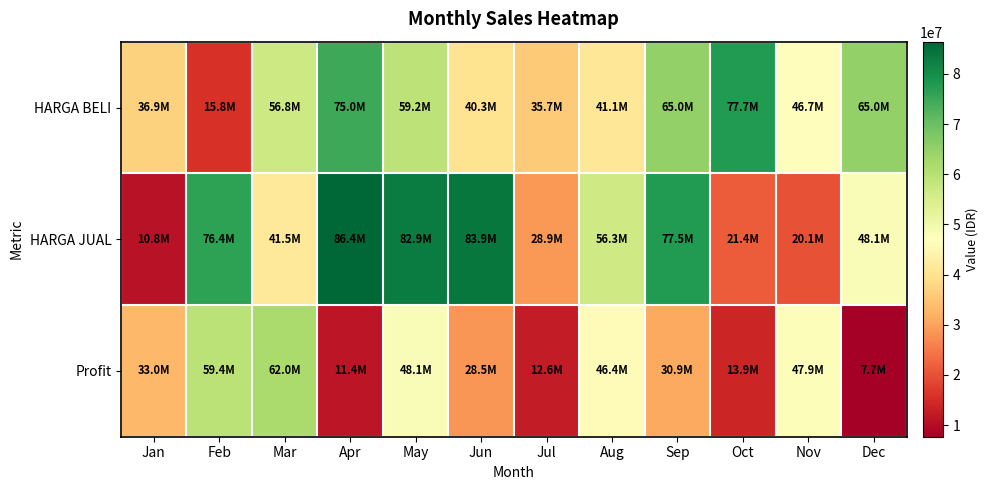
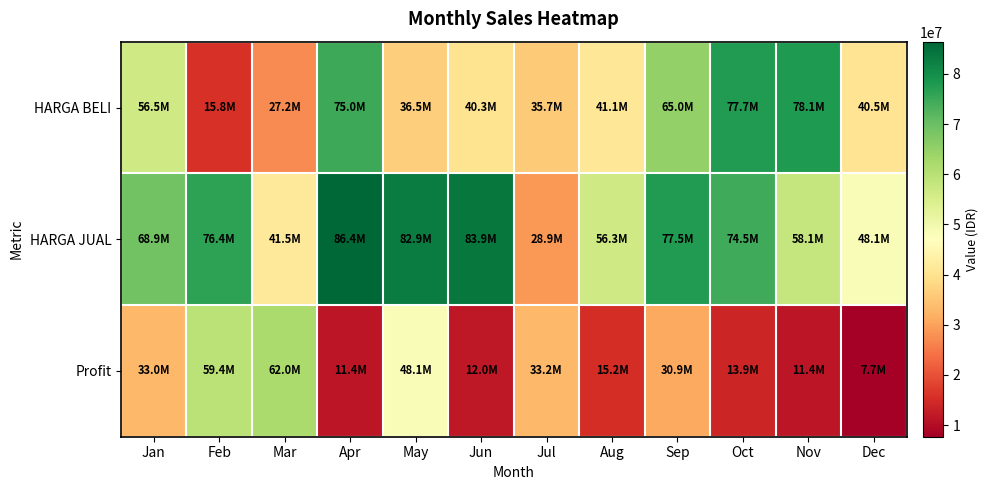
  {
    "HARGA BELI": {
-     "Jan": "36.9M",
+     "Jan": "56.5M",
      "Feb": "15.8M",
-     "Mar": "56.8M",
+     "Mar": "27.2M",
      "Apr": "75.0M",
-     "May": "59.2M",
+     "May": "36.5M",
      "Jun": "40.3M",
      "Jul": "35.7M",
      "Aug": "41.1M",
      "Sep": "65.0M",
      "Oct": "77.7M",
-     "Nov": "46.7M",
-     "Dec": "65.0M"
+     "Nov": "78.1M",
+     "Dec": "40.5M"
    },
    "HARGA JUAL": {
-     "Jan": "10.8M",
+     "Jan": "68.9M",
      "Feb": "76.4M",
      "Mar": "41.5M",
      "Apr": "86.4M",
      "May": "82.9M",
      "Jun": "83.9M",
      "Jul": "28.9M",
      "Aug": "56.3M",
      "Sep": "77.5M",
-     "Oct": "21.4M",
-     "Nov": "20.1M",
+     "Oct": "74.5M",
+     "Nov": "58.1M",
      "Dec": "48.1M"
    },
    "Profit": {
      "Jan": "33.0M",
      "Feb": "59.4M",
      "Mar": "62.0M",
      "Apr": "11.4M",
      "May": "48.1M",
-     "Jun": "28.5M",
-     "Jul": "12.6M",
-     "Aug": "46.4M",
+     "Jun": "12.0M",
+     "Jul": "33.2M",
+     "Aug": "15.2M",
      "Sep": "30.9M",
      "Oct": "13.9M",
-     "Nov": "47.9M",
+     "Nov": "11.4M",
      "Dec": "7.7M"
    }
  }
